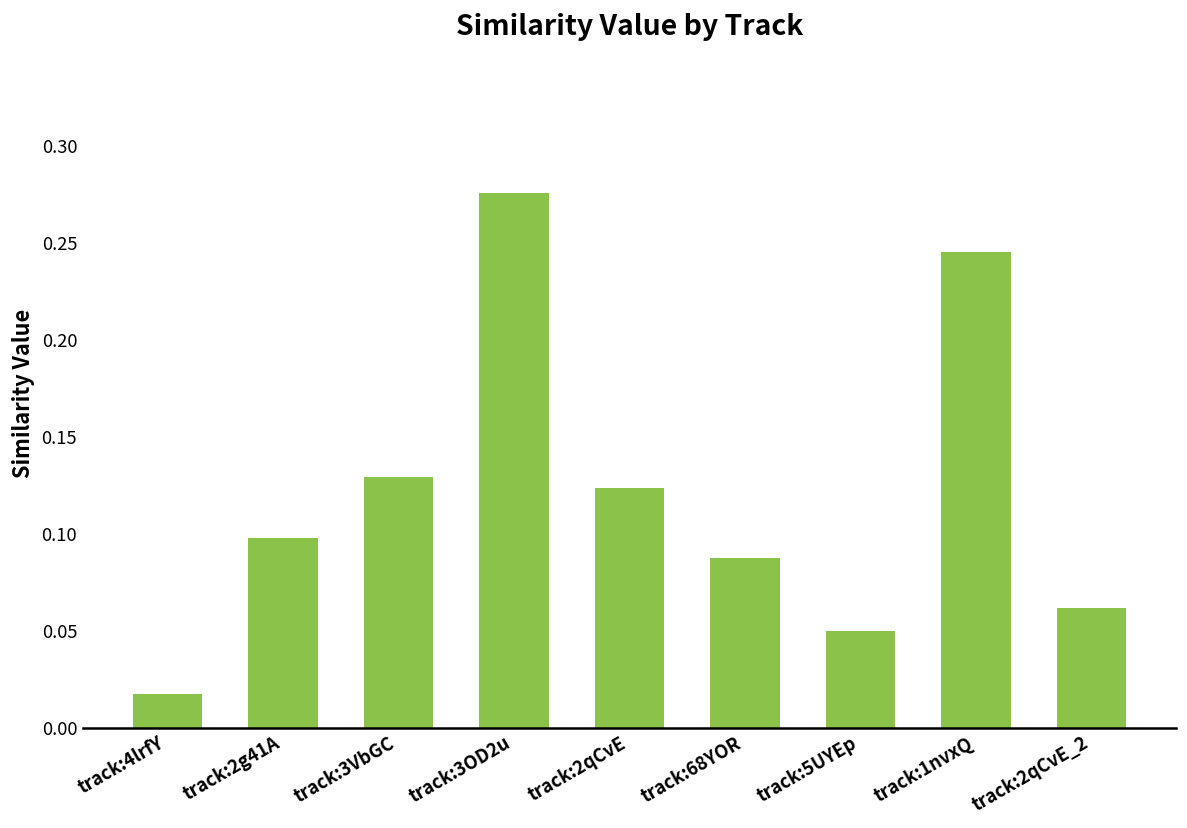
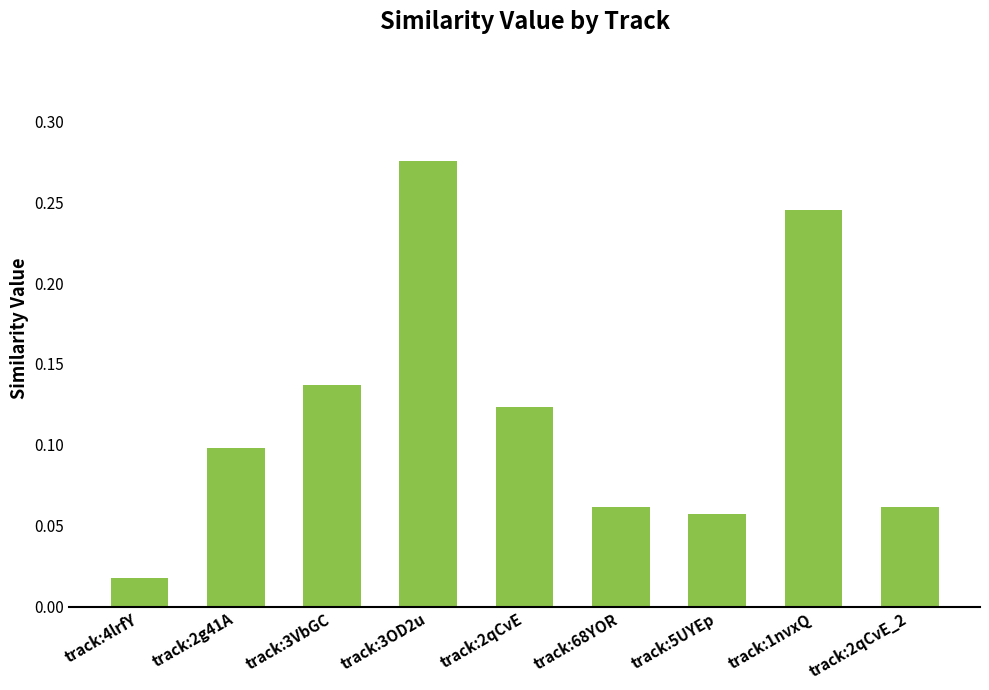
  {
    "track:4lrfY": 0.017,
    "track:2g41A": 0.098,
-   "track:3VbGC": 0.129,
+   "track:3VbGC": 0.137,
    "track:3OD2u": 0.275,
    "track:2qCvE": 0.124,
-   "track:68YOR": 0.088,
-   "track:5UYEp": 0.050,
+   "track:68YOR": 0.062,
+   "track:5UYEp": 0.057,
    "track:1nvxQ": 0.245,
    "track:2qCvE_2": 0.062
  }
